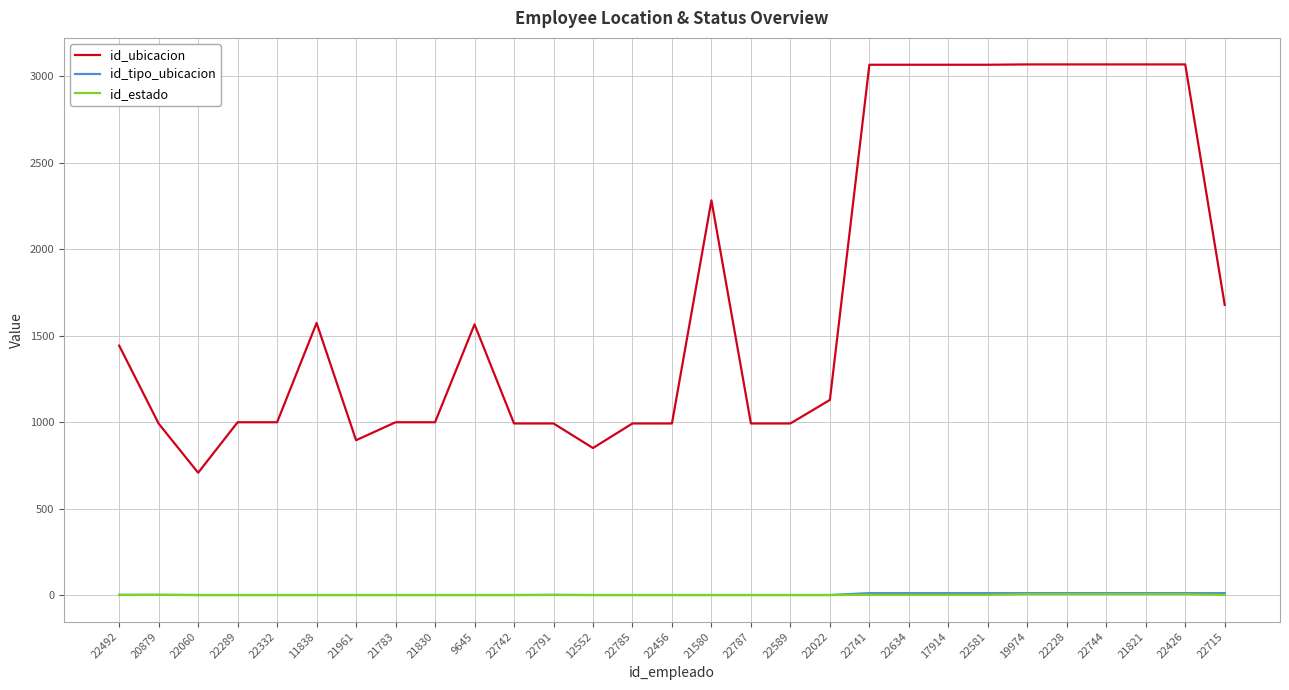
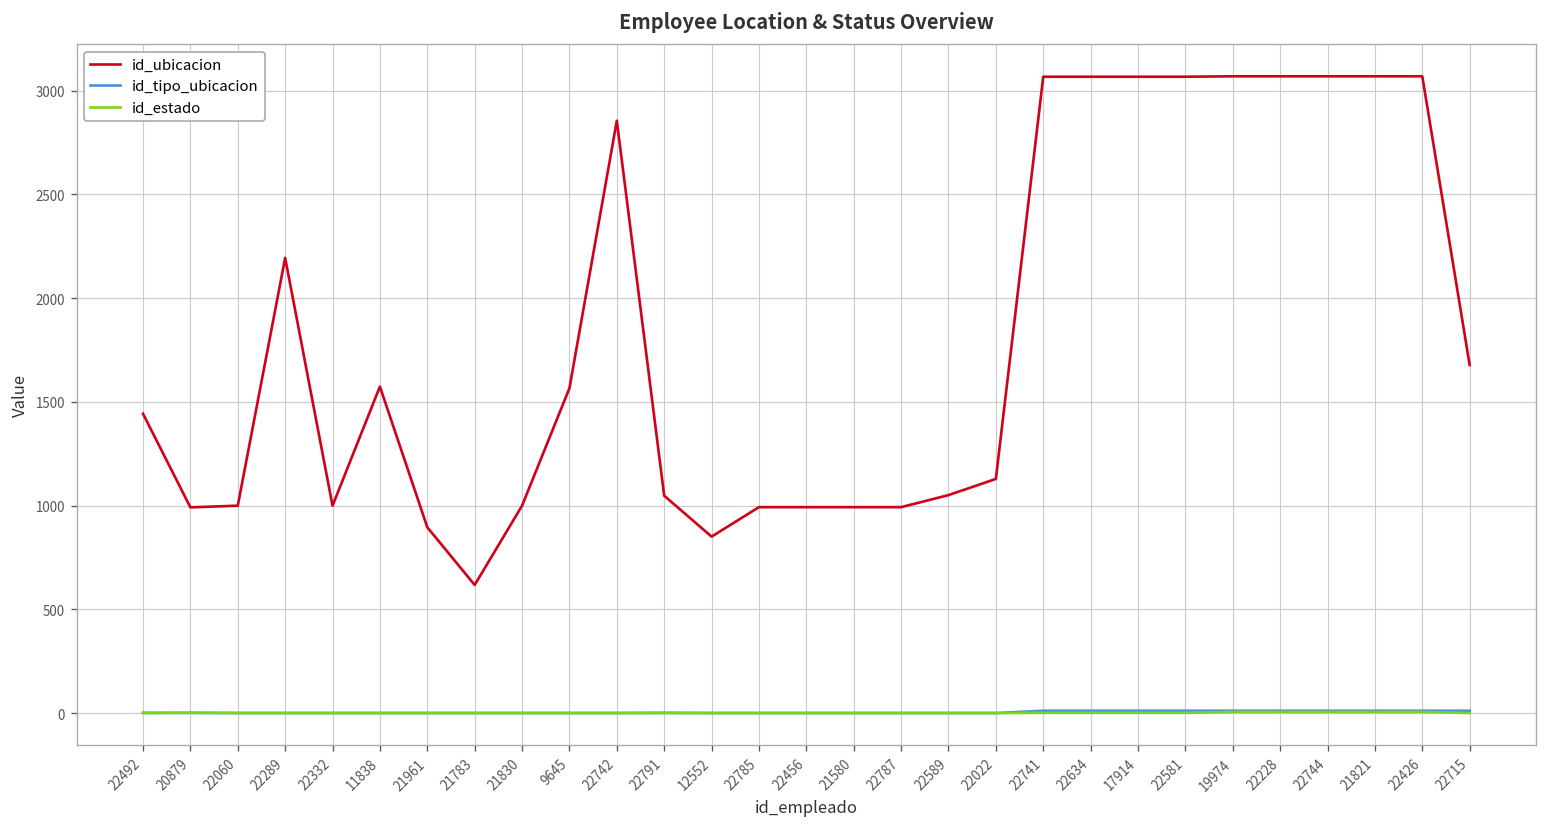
  {
    "id_ubicacion": {
      "22492": 1440,
      "20879": 990,
-     "22060": 710,
-     "22289": 1000,
+     "22060": 1000,
+     "22289": 2190,
      "22332": 1000,
      "11838": 1570,
      "21961": 900,
-     "21783": 1000,
+     "21783": 620,
      "21830": 1000,
      "9645": 1570,
-     "22742": 990,
-     "22791": 990,
+     "22742": 2860,
+     "22791": 1050,
      "12552": 850,
      "22785": 990,
      "22456": 990,
-     "21580": 2280,
+     "21580": 990,
      "22787": 990,
-     "22589": 990,
+     "22589": 1050,
      "22022": 1130,
      "22741": 3070,
      "22634": 3070,
      "17914": 3070,
      "22581": 3070,
      "19974": 3070,
      "22228": 3070,
      "22744": 3070,
      "21821": 3070,
      "22426": 3070,
      "22715": 1680
    }
  }
